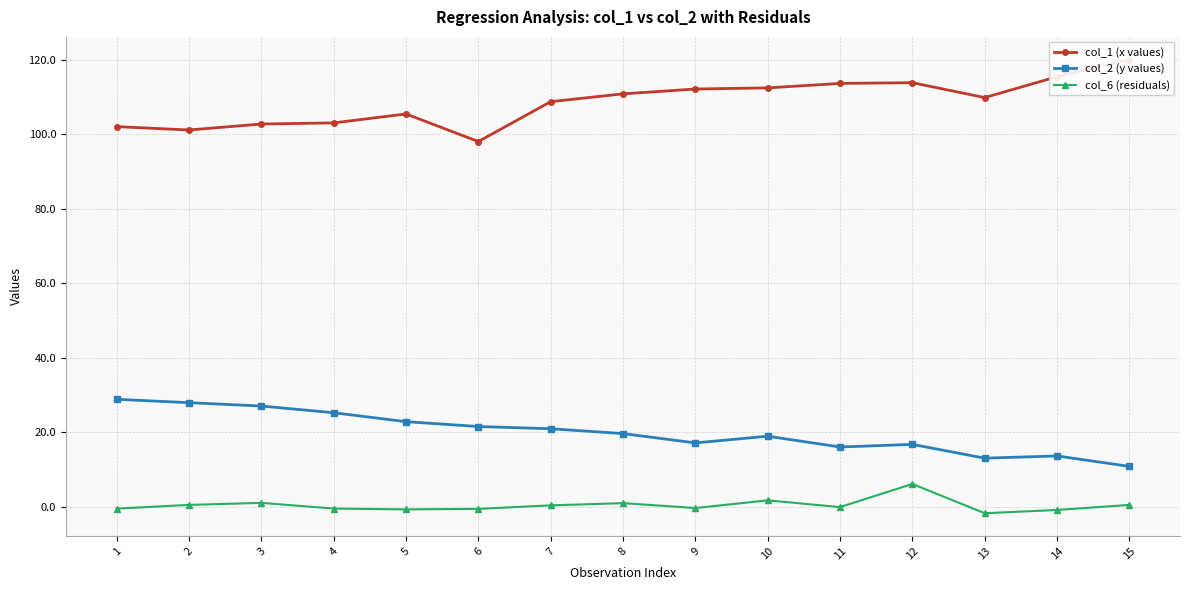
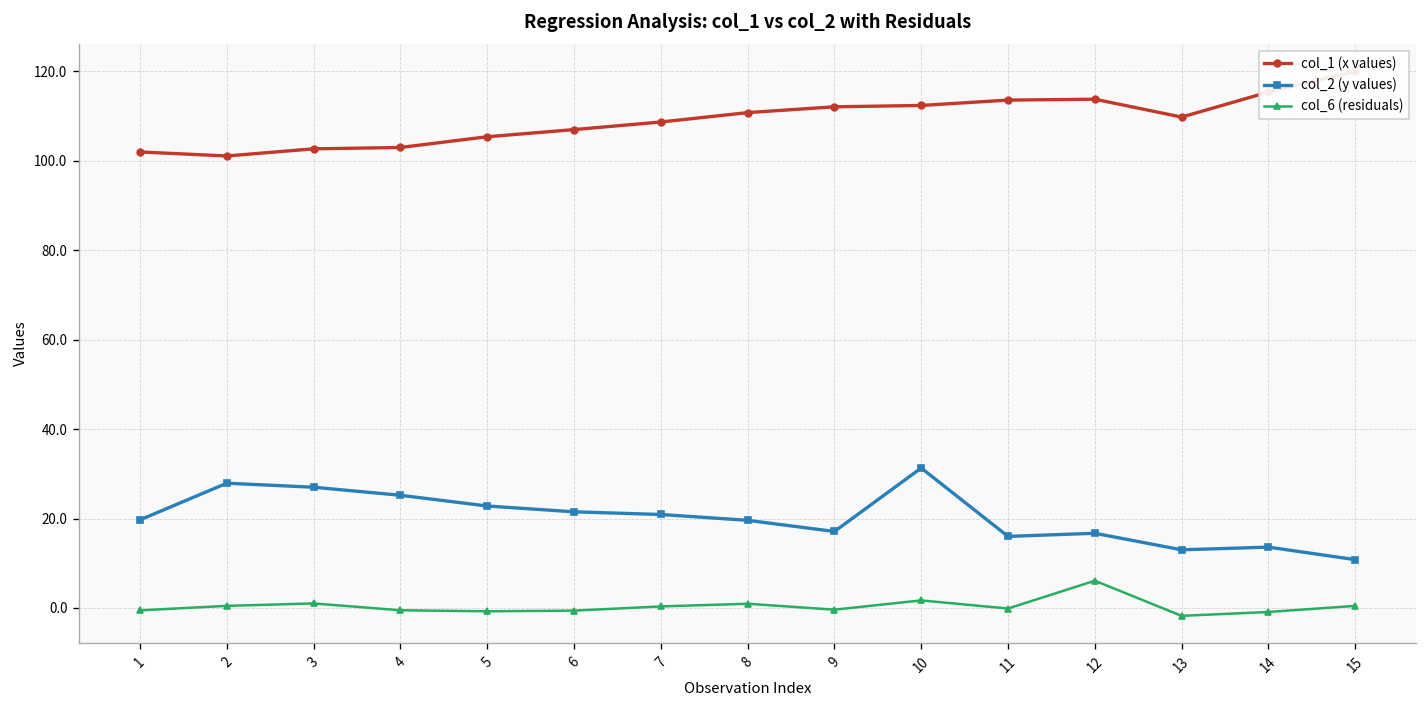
  {
    "col_1 (x values)": {
      "1": 102,
      "2": 101,
      "3": 103,
      "4": 103,
      "5": 105,
-     "6": 98,
+     "6": 107,
      "7": 109,
      "8": 111,
      "9": 112,
      "10": 112,
      "11": 114,
      "12": 114,
      "13": 110
    },
    "col_2 (y values)": {
-     "1": 29,
+     "1": 20,
      "2": 28,
      "3": 27,
      "4": 25,
      "5": 23,
      "6": 22,
      "7": 21,
      "8": 20,
      "9": 17,
-     "10": 19,
+     "10": 31,
      "11": 16,
      "12": 17,
      "13": 13,
      "14": 14,
      "15": 11
    },
    "col_6 (residuals)": {
      "1": -1,
      "2": 0,
      "3": 1,
      "4": -1,
      "5": -1,
      "6": -1,
      "7": 0,
      "8": 1,
      "9": 0,
      "10": 2,
      "11": 0,
      "12": 6,
      "13": -2,
      "14": -1,
      "15": 0
    }
  }
